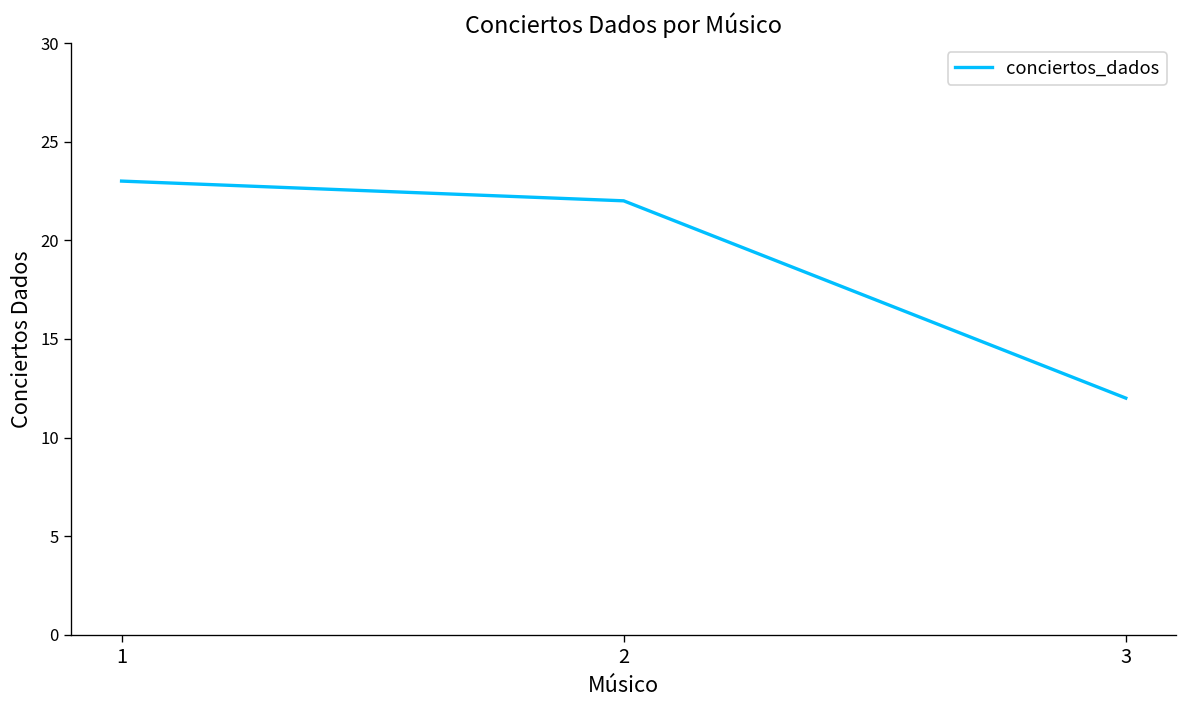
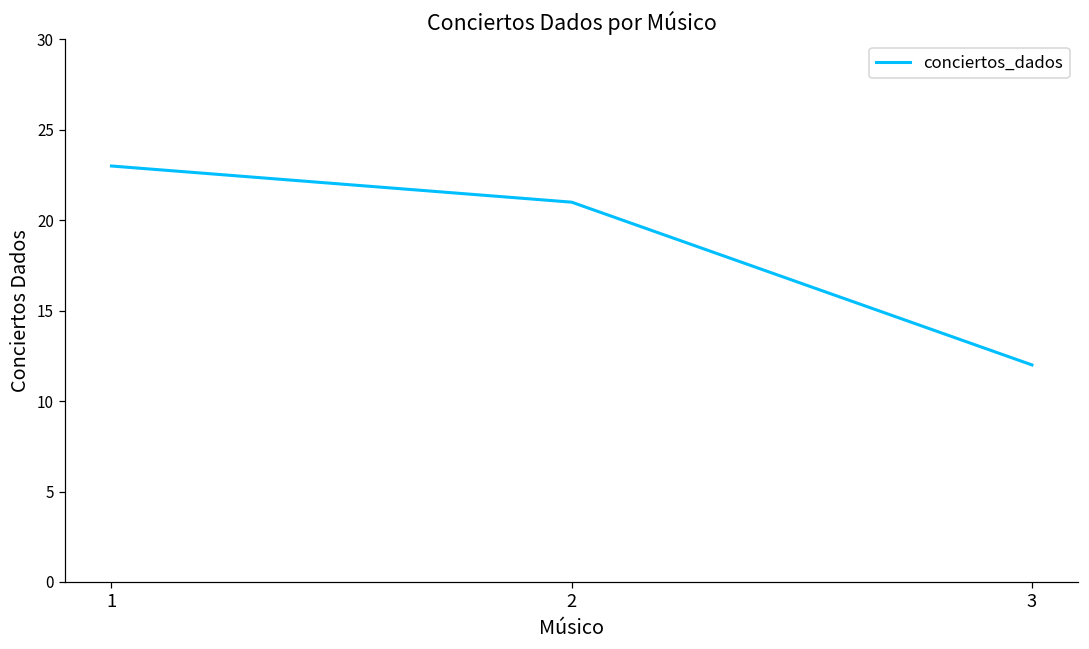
  {
    "1": 23,
-   "2": 22,
+   "2": 21,
    "3": 12
  }
